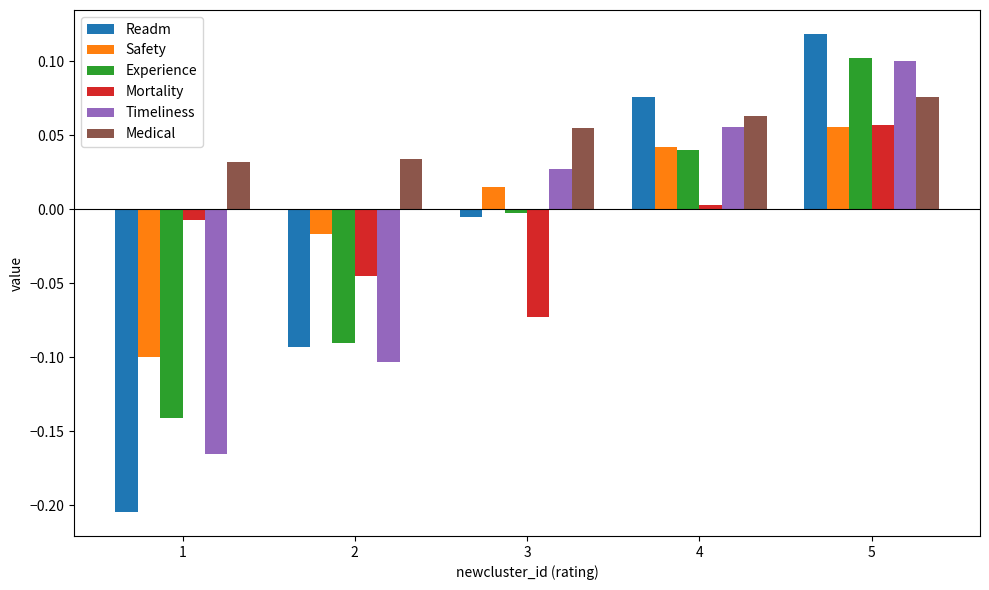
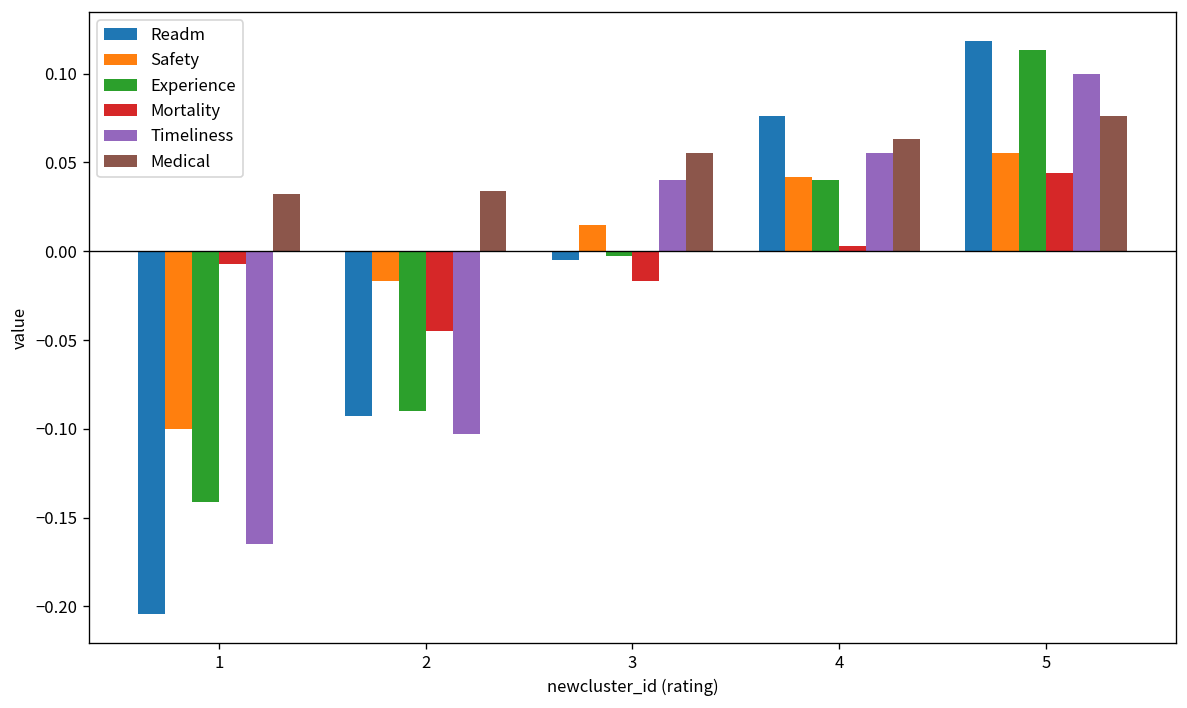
  {
    "Readm": {
      "1": -0.205,
      "2": -0.093,
      "3": -0.005,
      "4": 0.076,
      "5": 0.119
    },
    "Safety": {
      "1": -0.100,
      "2": -0.017,
      "3": 0.015,
      "4": 0.042,
      "5": 0.056
    },
    "Experience": {
      "1": -0.141,
      "2": -0.090,
      "3": -0.003,
      "4": 0.040,
-     "5": 0.102
+     "5": 0.113
    },
    "Mortality": {
      "1": -0.007,
      "2": -0.045,
-     "3": -0.073,
+     "3": -0.017,
      "4": 0.003,
-     "5": 0.057
+     "5": 0.044
    },
    "Timeliness": {
      "1": -0.165,
      "2": -0.103,
-     "3": 0.027,
+     "3": 0.040,
      "4": 0.056,
      "5": 0.100
    },
    "Medical": {
      "1": 0.032,
      "2": 0.034,
      "3": 0.055,
      "4": 0.063,
      "5": 0.076
    }
  }
